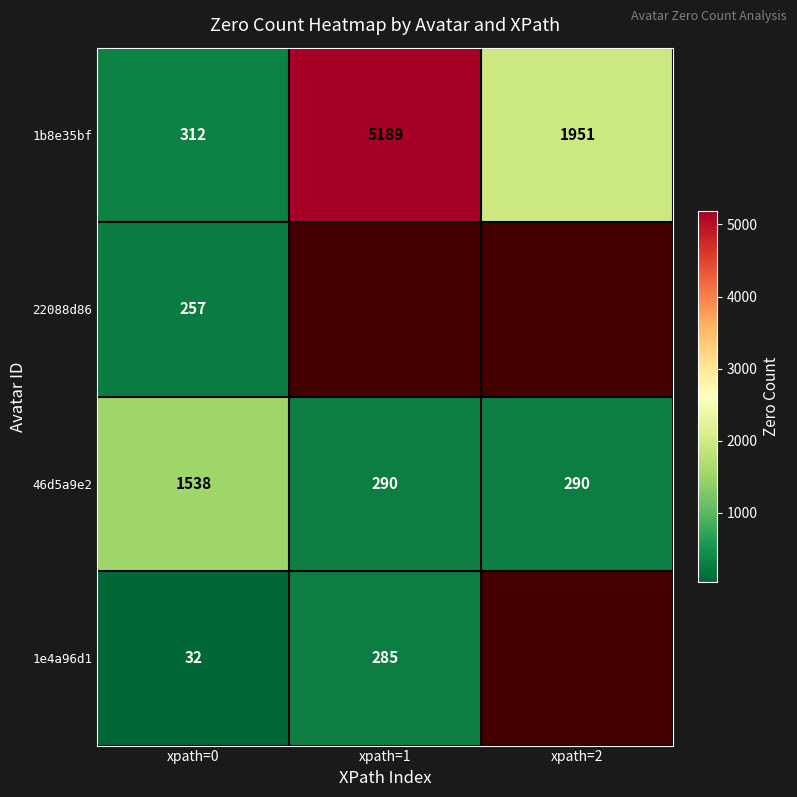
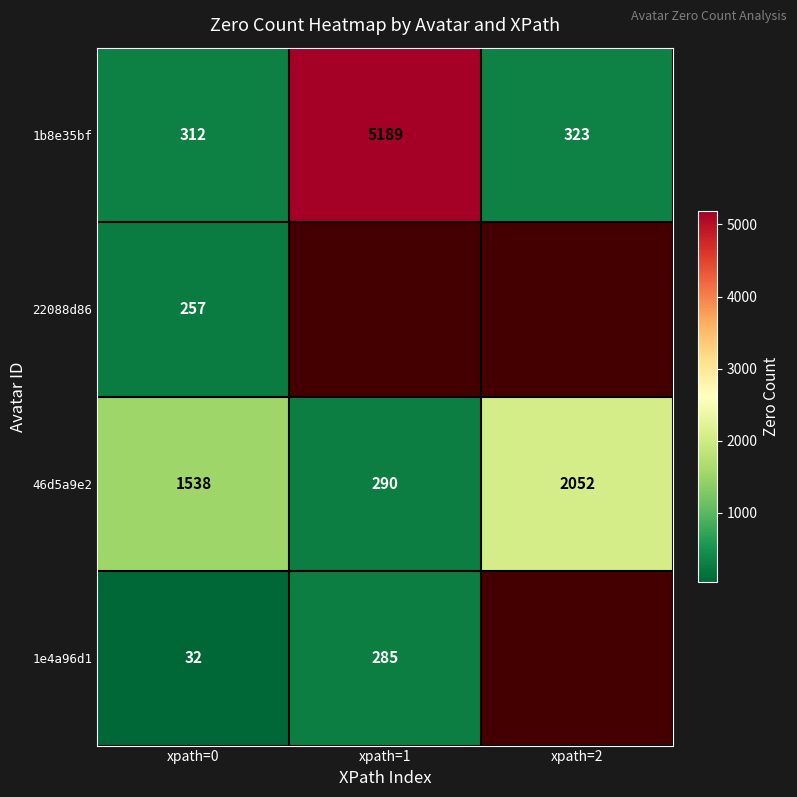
  {
    "1b8e35bf": {
      "xpath=0": 312,
      "xpath=1": 5189,
-     "xpath=2": 1951
+     "xpath=2": 323
    },
    "22088d86": {
      "xpath=0": 257
    },
    "46d5a9e2": {
      "xpath=0": 1538,
      "xpath=1": 290,
-     "xpath=2": 290
+     "xpath=2": 2052
    },
    "1e4a96d1": {
      "xpath=0": 32,
      "xpath=1": 285
    }
  }
